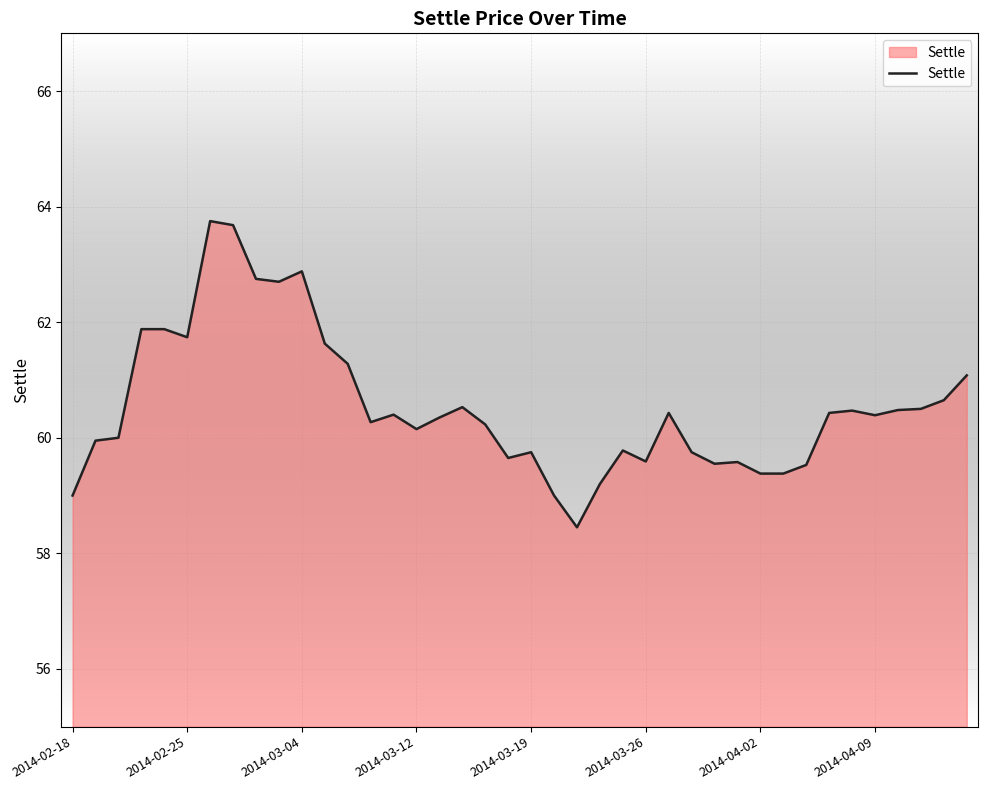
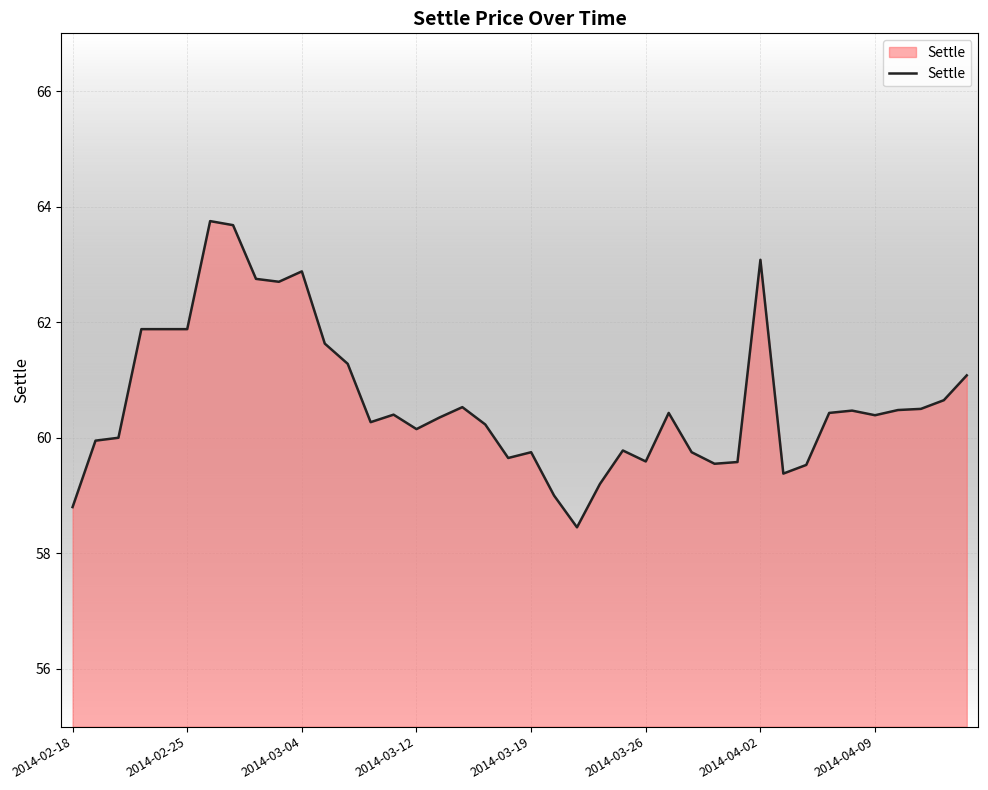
  {
-   "2014-02-18": 59.0,
-   "2014-02-25": 61.7,
+   "2014-02-18": 58.8,
+   "2014-02-25": 61.9,
    "2014-03-04": 62.9,
    "2014-03-12": 60.2,
    "2014-03-19": 59.8,
    "2014-03-26": 59.6,
-   "2014-04-02": 59.4,
+   "2014-04-02": 63.1,
    "2014-04-09": 60.4
  }
